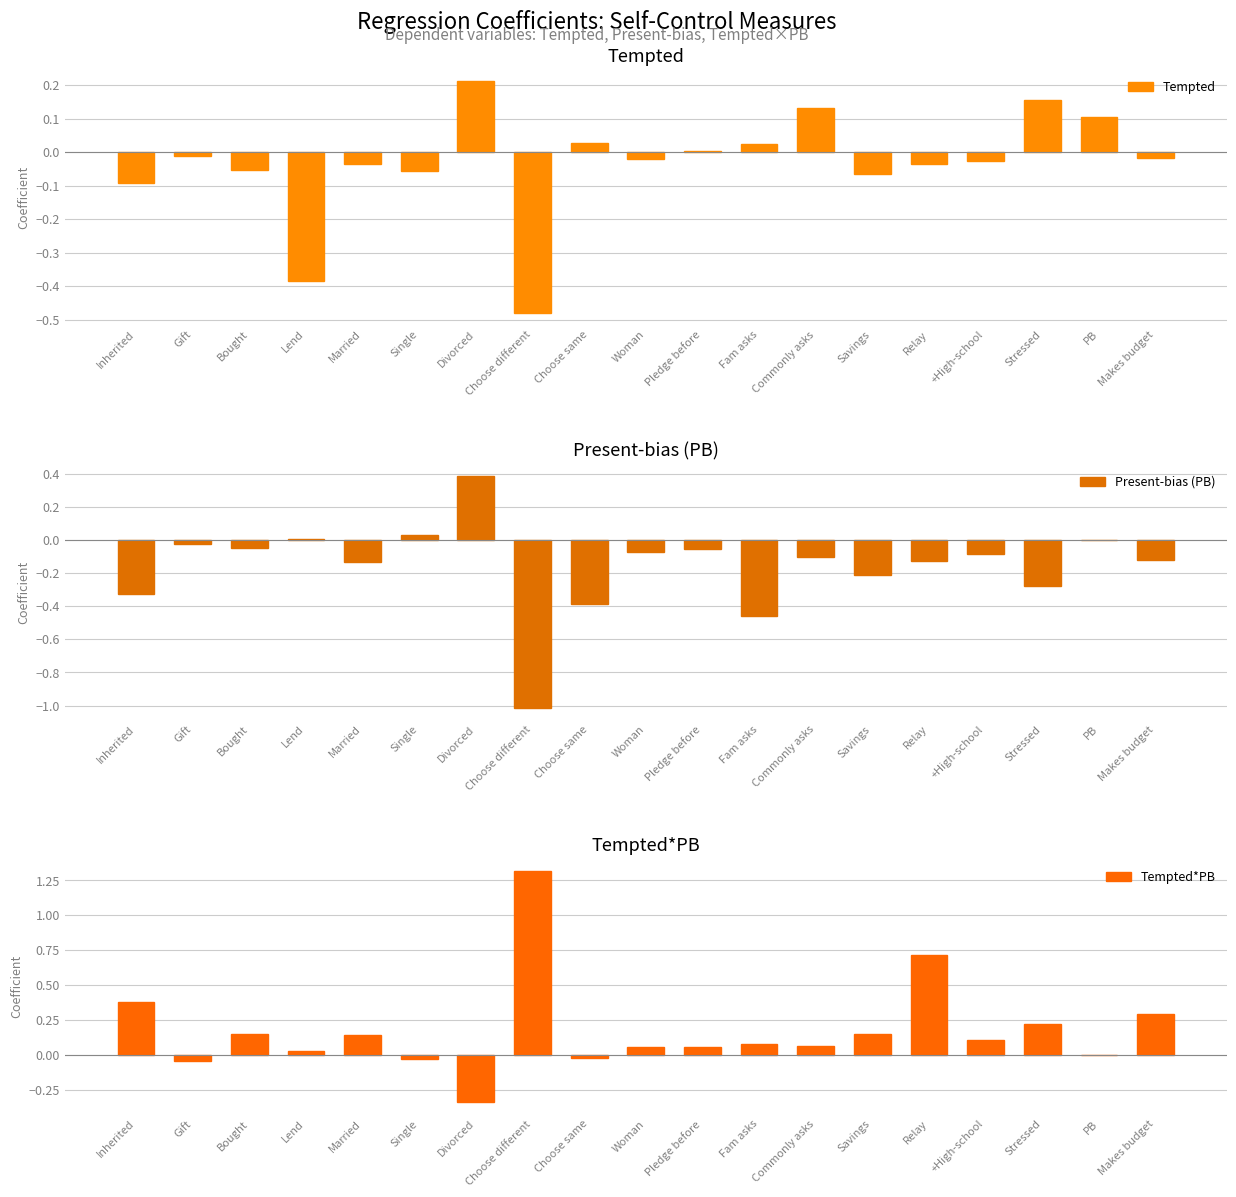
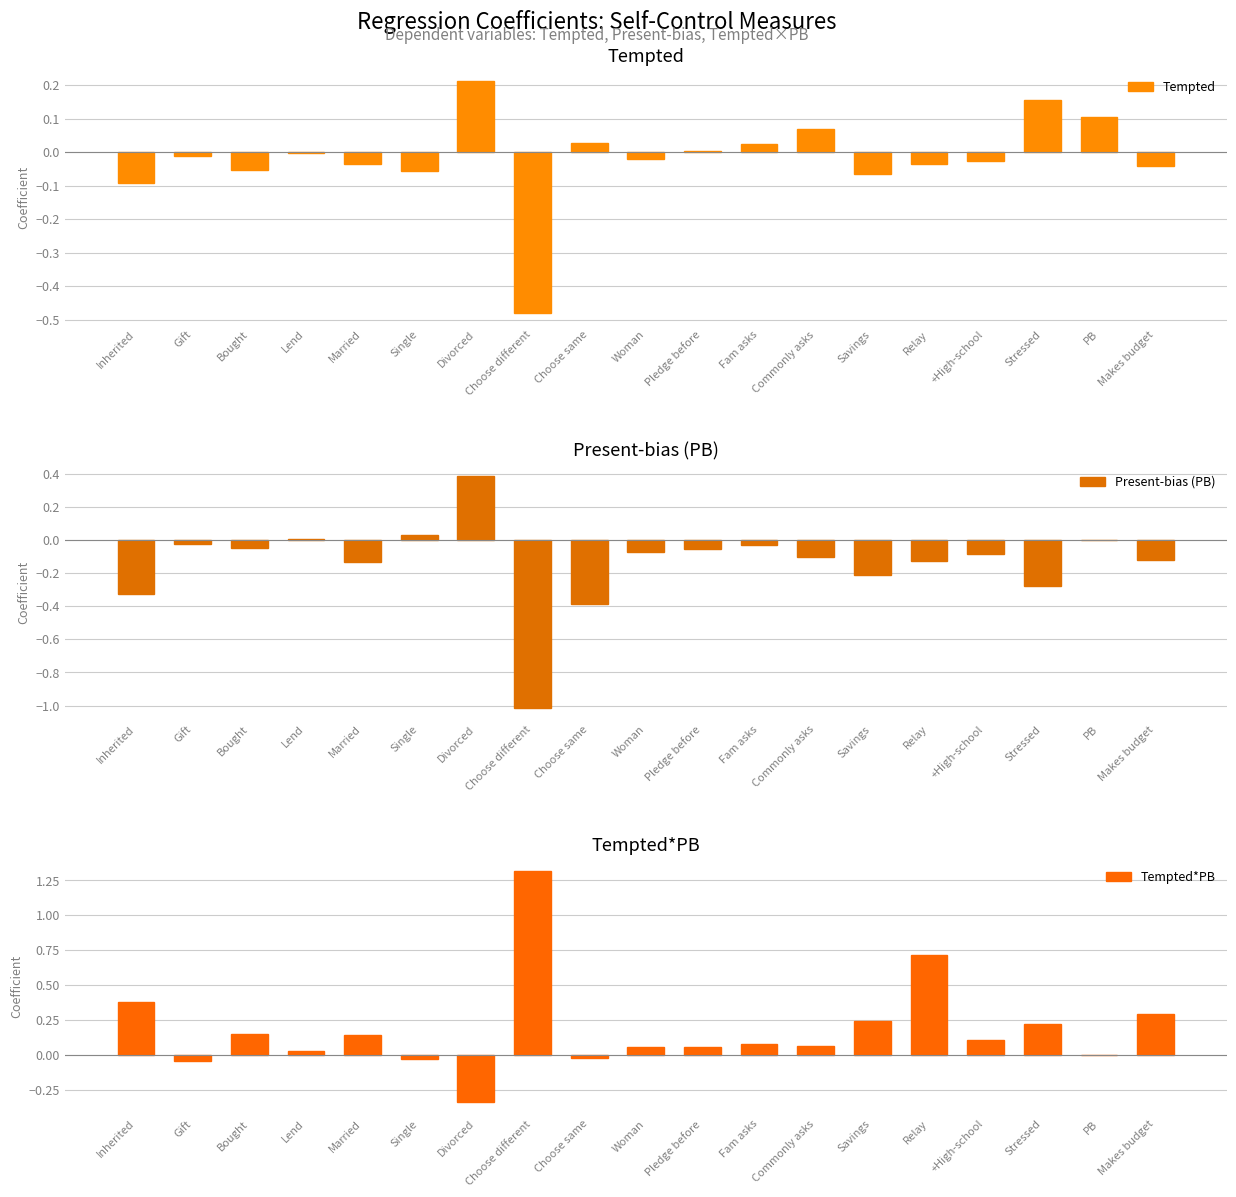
  {
    "Tempted": {
      "Inherited": -0.09,
      "Gift": -0.01,
      "Bought": -0.05,
-     "Lend": -0.38,
+     "Lend": 0.00,
      "Married": -0.03,
      "Single": -0.05,
      "Divorced": 0.21,
      "Choose different": -0.48,
      "Choose same": 0.03,
      "Woman": -0.02,
      "Fam asks": 0.02,
-     "Commonly asks": 0.13,
+     "Commonly asks": 0.07,
      "Savings": -0.07,
      "Relay": -0.03,
      "+High-school": -0.03,
      "Stressed": 0.16,
      "PB": 0.11,
-     "Makes budget": -0.02
+     "Makes budget": -0.04
    },
    "Present-bias (PB)": {
      "Inherited": -0.32,
      "Gift": -0.02,
      "Bought": -0.05,
      "Married": -0.13,
      "Single": 0.03,
      "Divorced": 0.39,
      "Choose different": -1.01,
      "Choose same": -0.39,
      "Woman": -0.07,
      "Pledge before": -0.06,
-     "Fam asks": -0.46,
+     "Fam asks": -0.03,
      "Commonly asks": -0.10,
      "Savings": -0.21,
      "Relay": -0.12,
      "+High-school": -0.08,
      "Stressed": -0.27,
      "PB": 0.00,
      "Makes budget": -0.12
    },
    "Tempted*PB": {
      "Inherited": 0.38,
      "Gift": -0.04,
      "Bought": 0.15,
      "Lend": 0.03,
      "Married": 0.14,
      "Single": -0.03,
      "Divorced": -0.34,
      "Choose different": 1.32,
      "Choose same": -0.02,
      "Woman": 0.06,
      "Pledge before": 0.06,
      "Fam asks": 0.08,
      "Commonly asks": 0.06,
-     "Savings": 0.15,
+     "Savings": 0.24,
      "Relay": 0.72,
      "+High-school": 0.11,
      "Stressed": 0.22,
      "PB": 0.00,
      "Makes budget": 0.29
    }
  }
